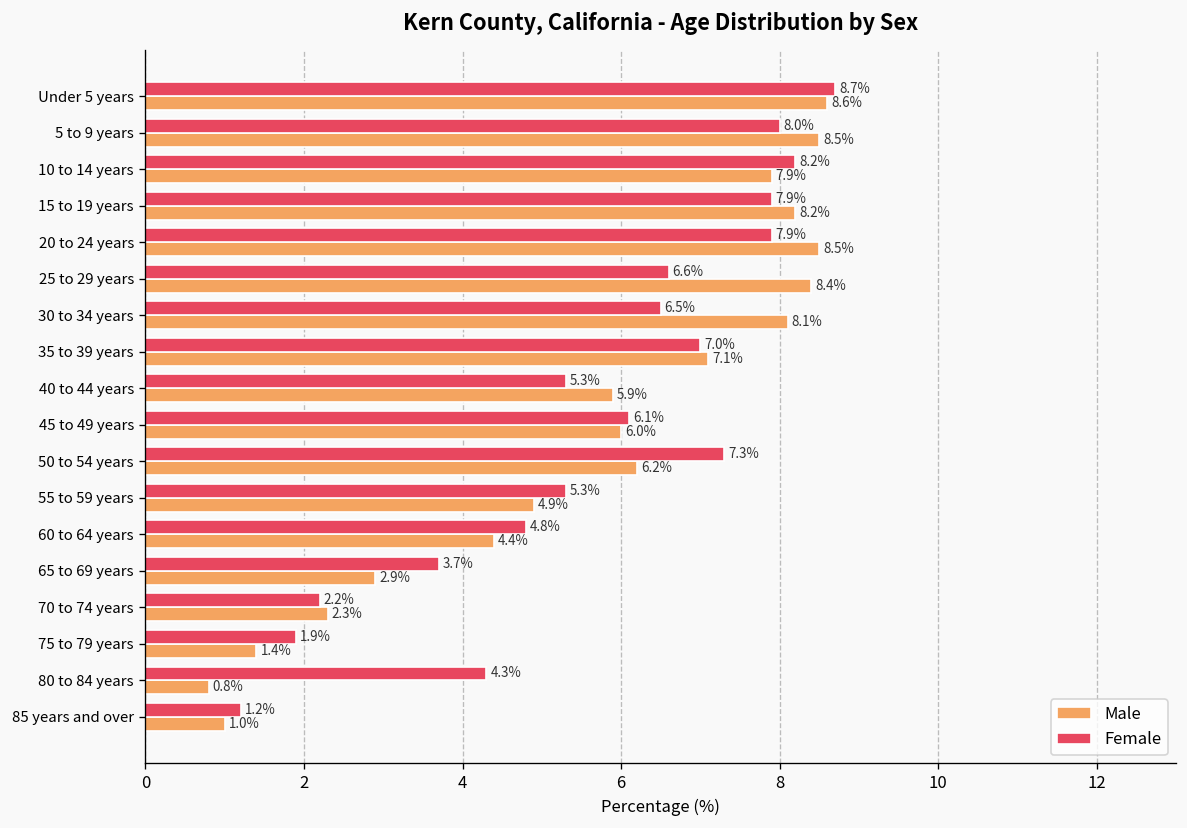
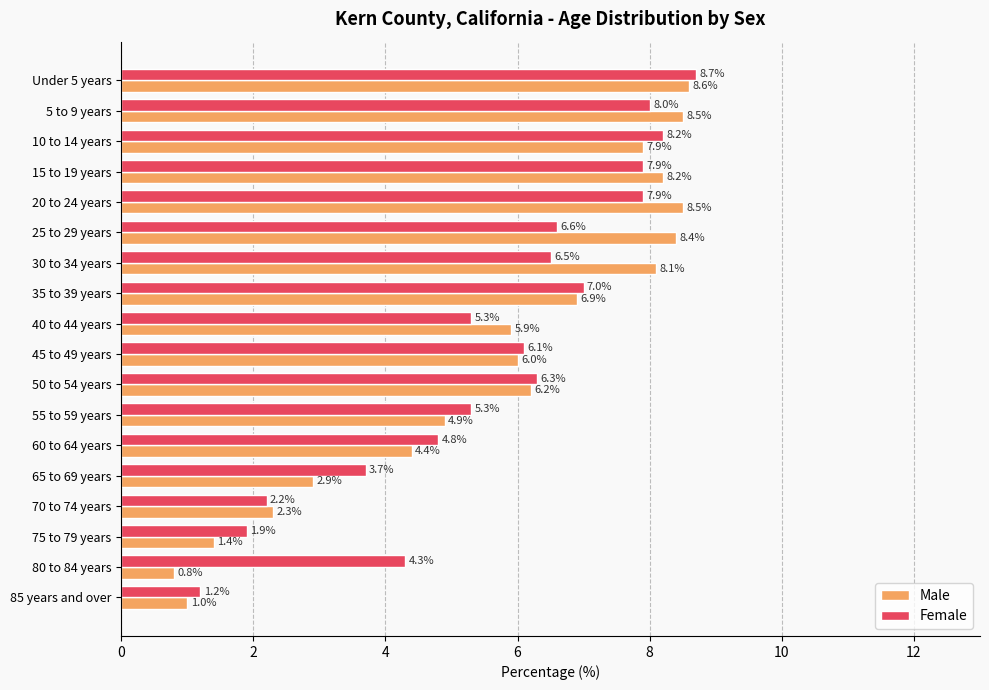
  {
    "Male": {
      "Under 5 years": "8.6%",
      "5 to 9 years": "8.5%",
      "10 to 14 years": "7.9%",
      "15 to 19 years": "8.2%",
      "20 to 24 years": "8.5%",
      "25 to 29 years": "8.4%",
      "30 to 34 years": "8.1%",
-     "35 to 39 years": "7.1%",
+     "35 to 39 years": "6.9%",
      "40 to 44 years": "5.9%",
      "45 to 49 years": "6.0%",
      "50 to 54 years": "6.2%",
      "55 to 59 years": "4.9%",
      "60 to 64 years": "4.4%",
      "65 to 69 years": "2.9%",
      "70 to 74 years": "2.3%",
      "75 to 79 years": "1.4%",
      "80 to 84 years": "0.8%",
      "85 years and over": "1.0%"
    },
    "Female": {
      "Under 5 years": "8.7%",
      "5 to 9 years": "8.0%",
      "10 to 14 years": "8.2%",
      "15 to 19 years": "7.9%",
      "20 to 24 years": "7.9%",
      "25 to 29 years": "6.6%",
      "30 to 34 years": "6.5%",
      "35 to 39 years": "7.0%",
      "40 to 44 years": "5.3%",
      "45 to 49 years": "6.1%",
-     "50 to 54 years": "7.3%",
+     "50 to 54 years": "6.3%",
      "55 to 59 years": "5.3%",
      "60 to 64 years": "4.8%",
      "65 to 69 years": "3.7%",
      "70 to 74 years": "2.2%",
      "75 to 79 years": "1.9%",
      "80 to 84 years": "4.3%",
      "85 years and over": "1.2%"
    }
  }
